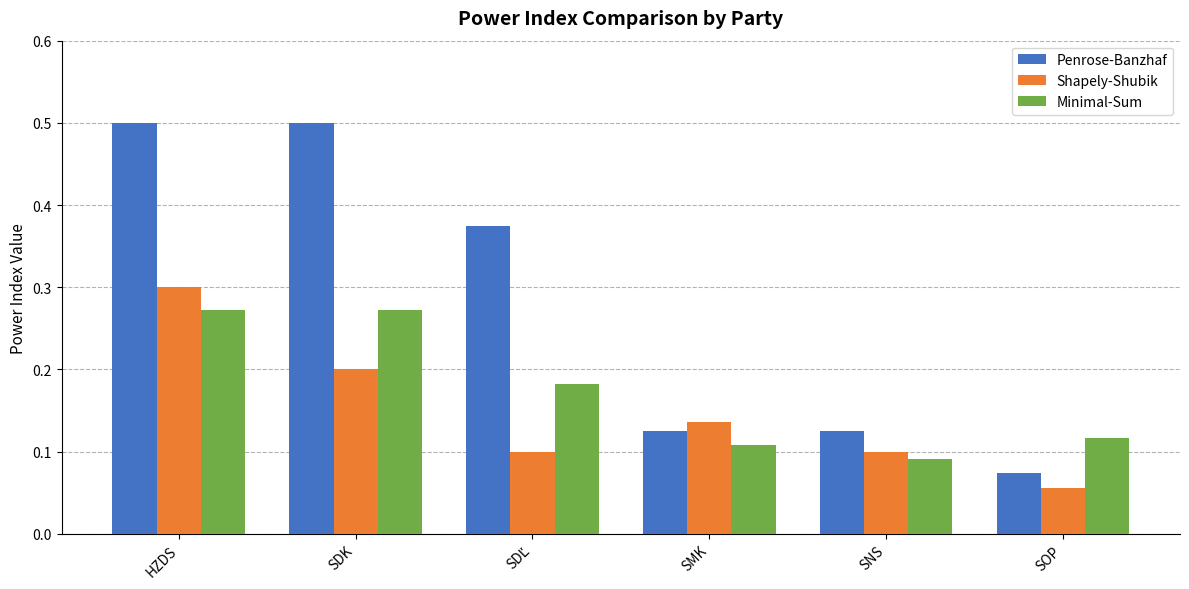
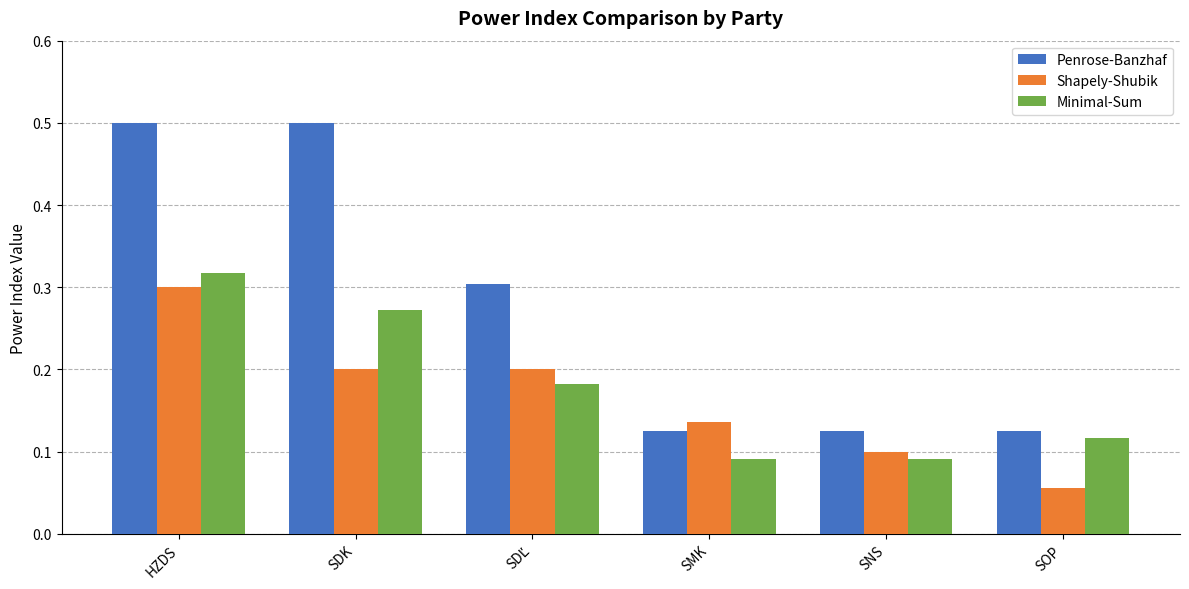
  {
    "Penrose-Banzhaf": {
      "HZDS": 0.50,
      "SDK": 0.50,
-     "SDĽ": 0.38,
+     "SDĽ": 0.30,
      "SMK": 0.13,
      "SNS": 0.13,
-     "SOP": 0.07
+     "SOP": 0.13
    },
    "Shapely-Shubik": {
      "HZDS": 0.3,
      "SDK": 0.2,
-     "SDĽ": 0.1,
+     "SDĽ": 0.2,
      "SMK": 0.14,
      "SNS": 0.1,
      "SOP": 0.06
    },
    "Minimal-Sum": {
-     "HZDS": 0.27,
+     "HZDS": 0.32,
      "SDK": 0.27,
      "SDĽ": 0.18,
-     "SMK": 0.11,
+     "SMK": 0.09,
      "SNS": 0.09,
      "SOP": 0.12
    }
  }
